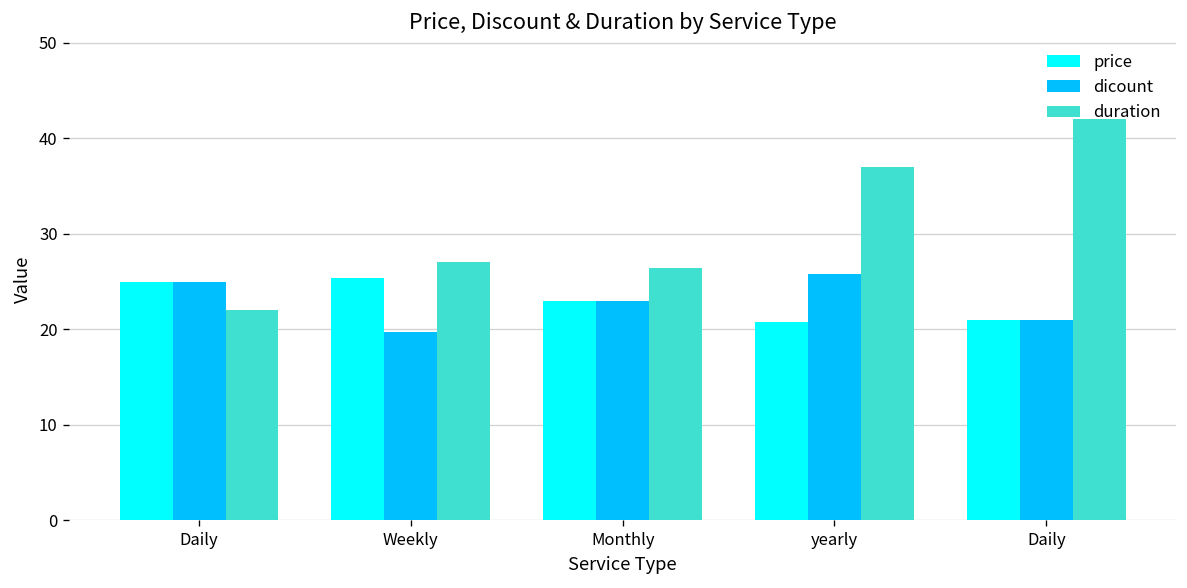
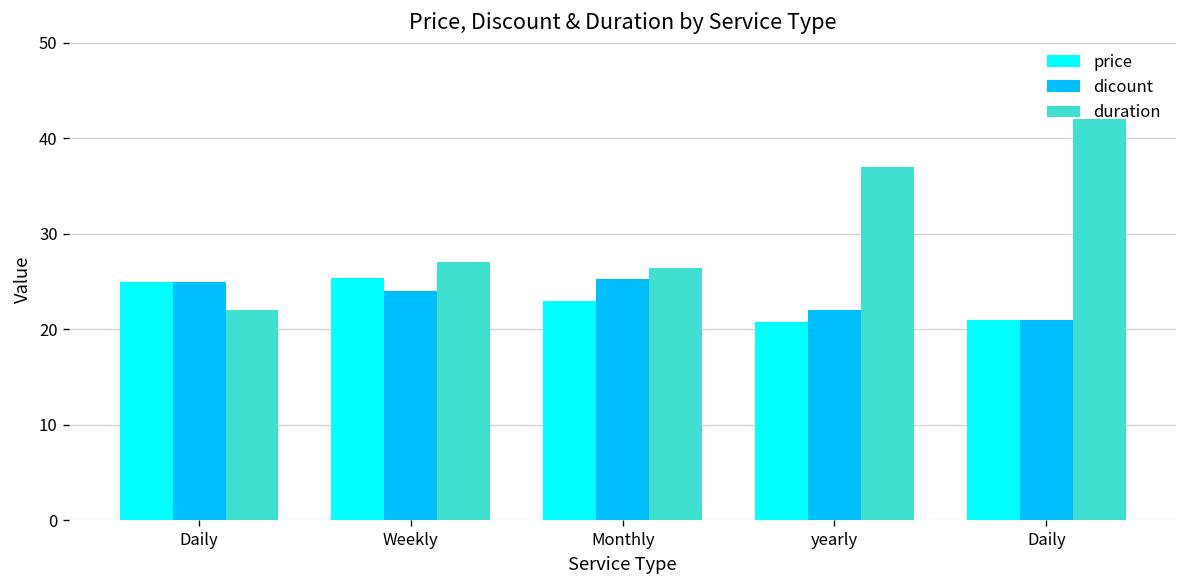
  {
    "price": {
      "Weekly": 25,
      "Monthly": 23,
      "yearly": 21
    },
    "dicount": {
-     "Weekly": 20,
-     "Monthly": 23,
-     "yearly": 26
+     "Weekly": 24,
+     "Monthly": 25,
+     "yearly": 22
    },
    "duration": {
      "Weekly": 27,
      "Monthly": 26,
      "yearly": 37
    }
  }
